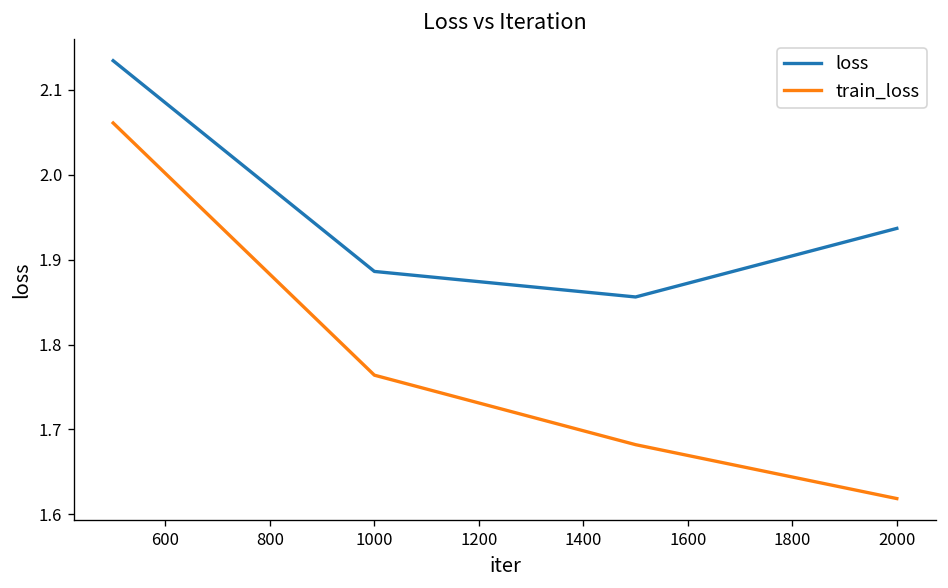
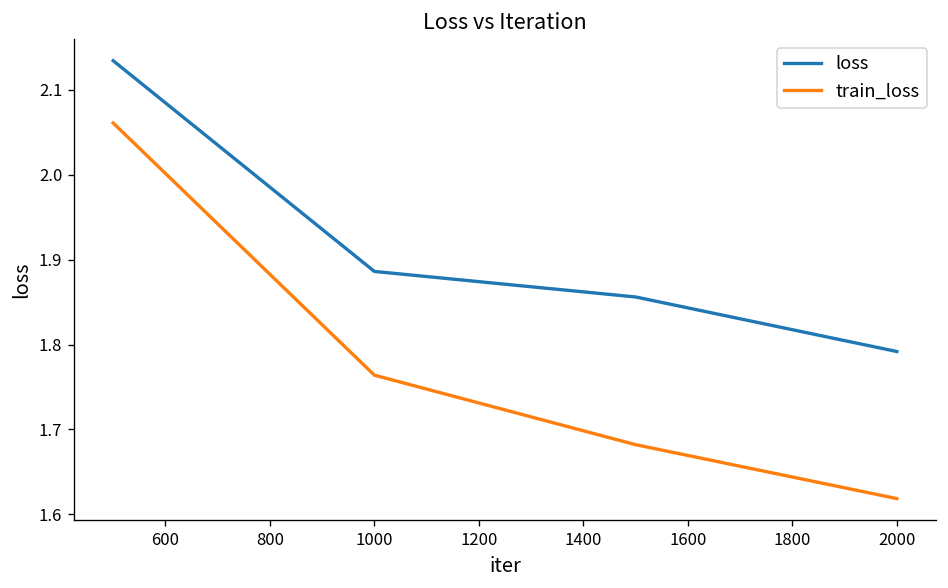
  {
    "loss": {
      "1000": 1.89,
-     "2000": 1.94
+     "2000": 1.79
    },
    "train_loss": {
      "1000": 1.76,
      "2000": 1.62
    }
  }
